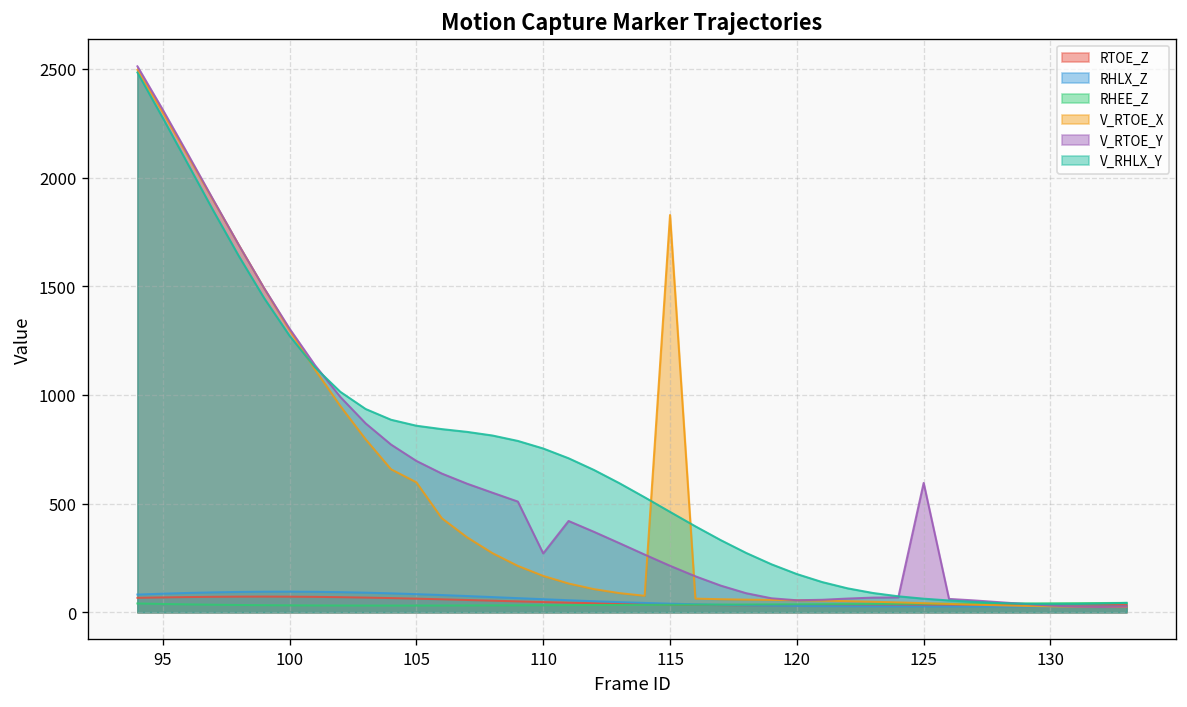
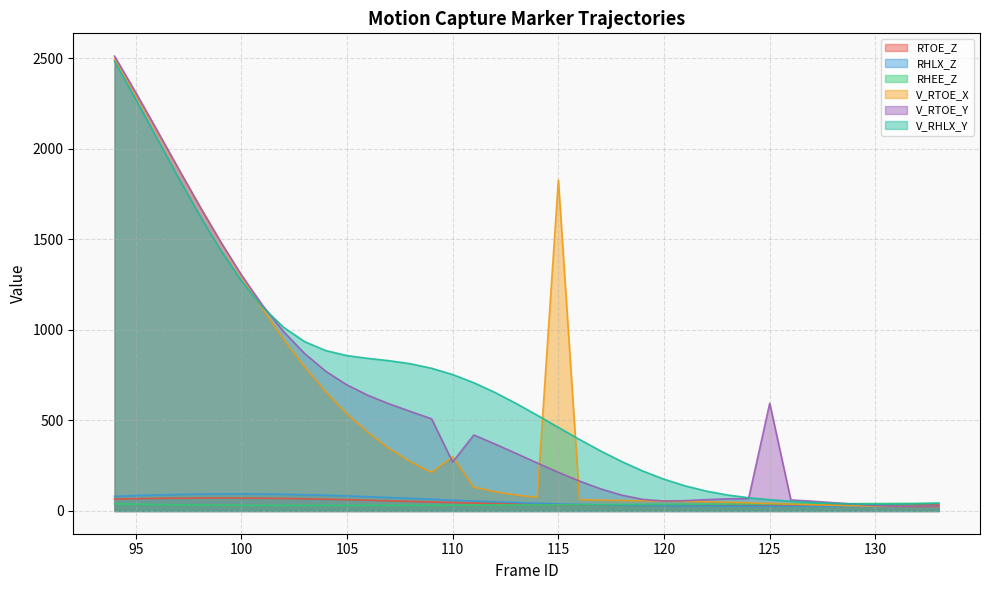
  {
    "RTOE_Z": {
      "95": 70,
      "100": 70,
      "105": 60
    },
    "V_RTOE_X": {
-     "105": 600,
-     "110": 170,
+     "105": 540,
+     "110": 300,
      "115": 1830
    },
    "V_RTOE_Y": {
      "105": 700,
      "110": 270,
      "115": 210,
      "125": 600
    }
  }
